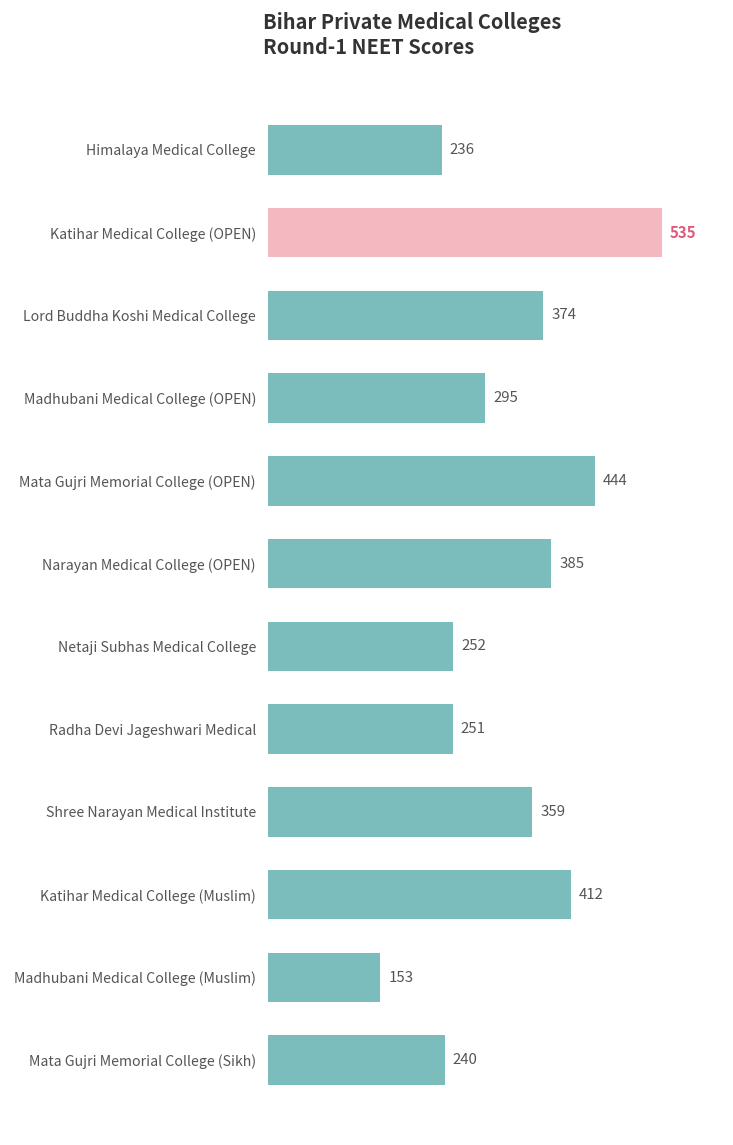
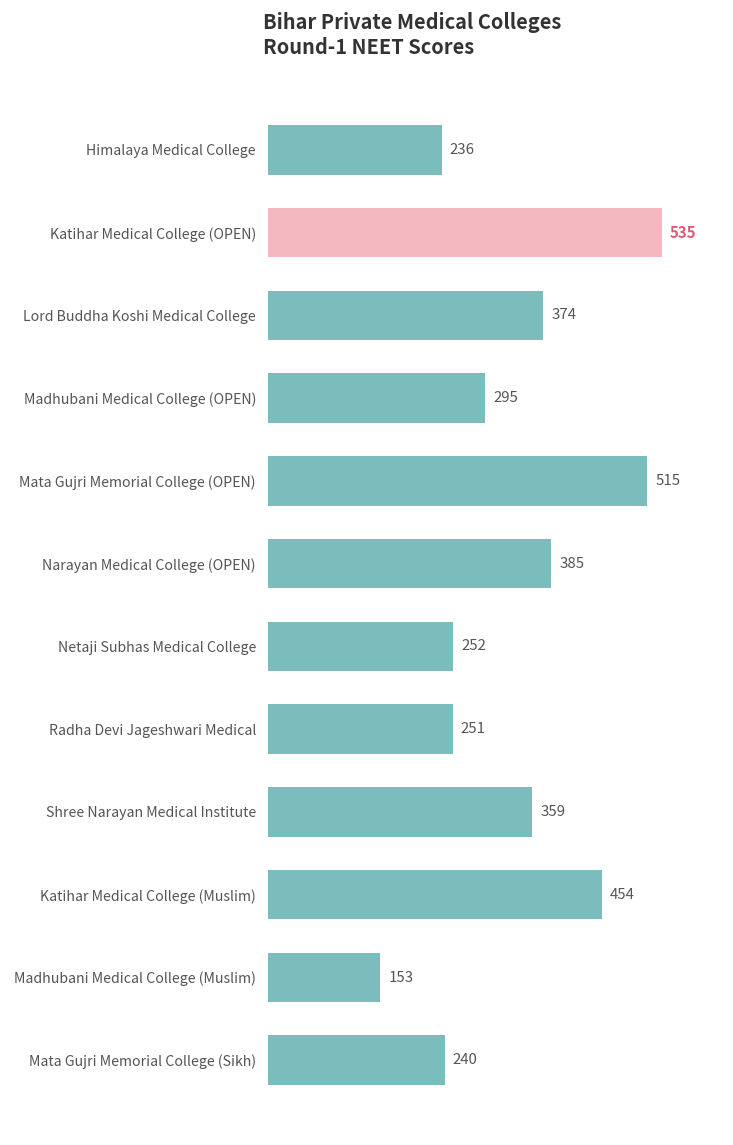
  {
    "Himalaya Medical College": 236,
    "Katihar Medical College (OPEN)": 535,
    "Lord Buddha Koshi Medical College": 374,
    "Madhubani Medical College (OPEN)": 295,
-   "Mata Gujri Memorial College (OPEN)": 444,
+   "Mata Gujri Memorial College (OPEN)": 515,
    "Narayan Medical College (OPEN)": 385,
    "Netaji Subhas Medical College": 252,
    "Radha Devi Jageshwari Medical": 251,
    "Shree Narayan Medical Institute": 359,
-   "Katihar Medical College (Muslim)": 412,
+   "Katihar Medical College (Muslim)": 454,
    "Madhubani Medical College (Muslim)": 153,
    "Mata Gujri Memorial College (Sikh)": 240
  }
